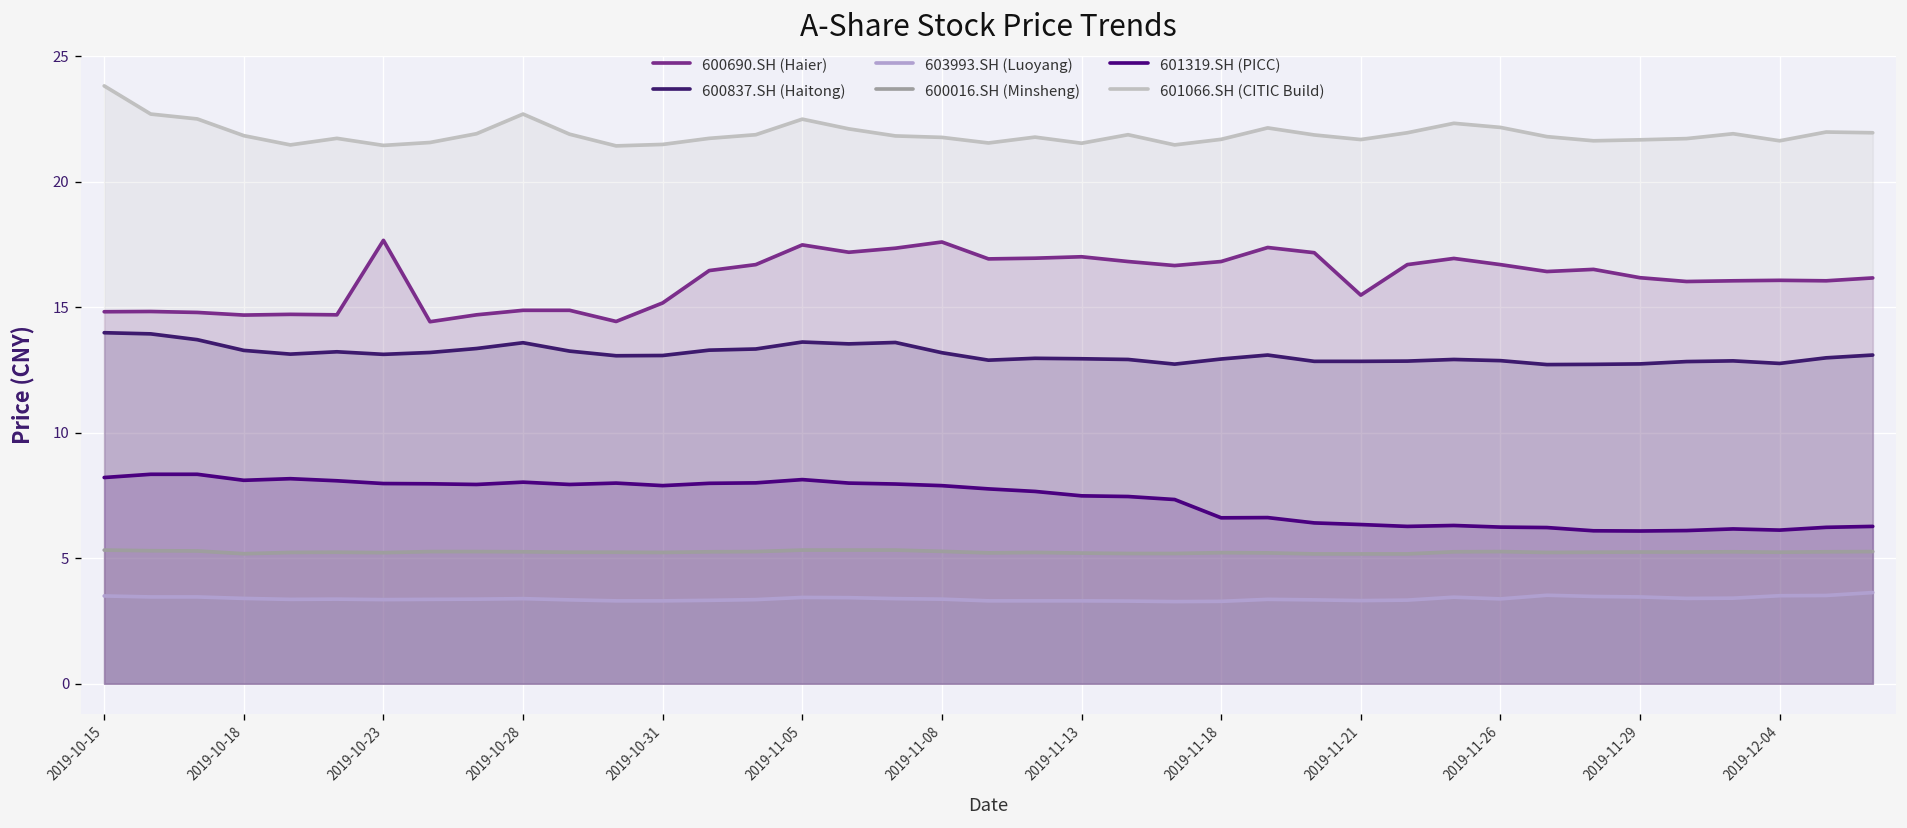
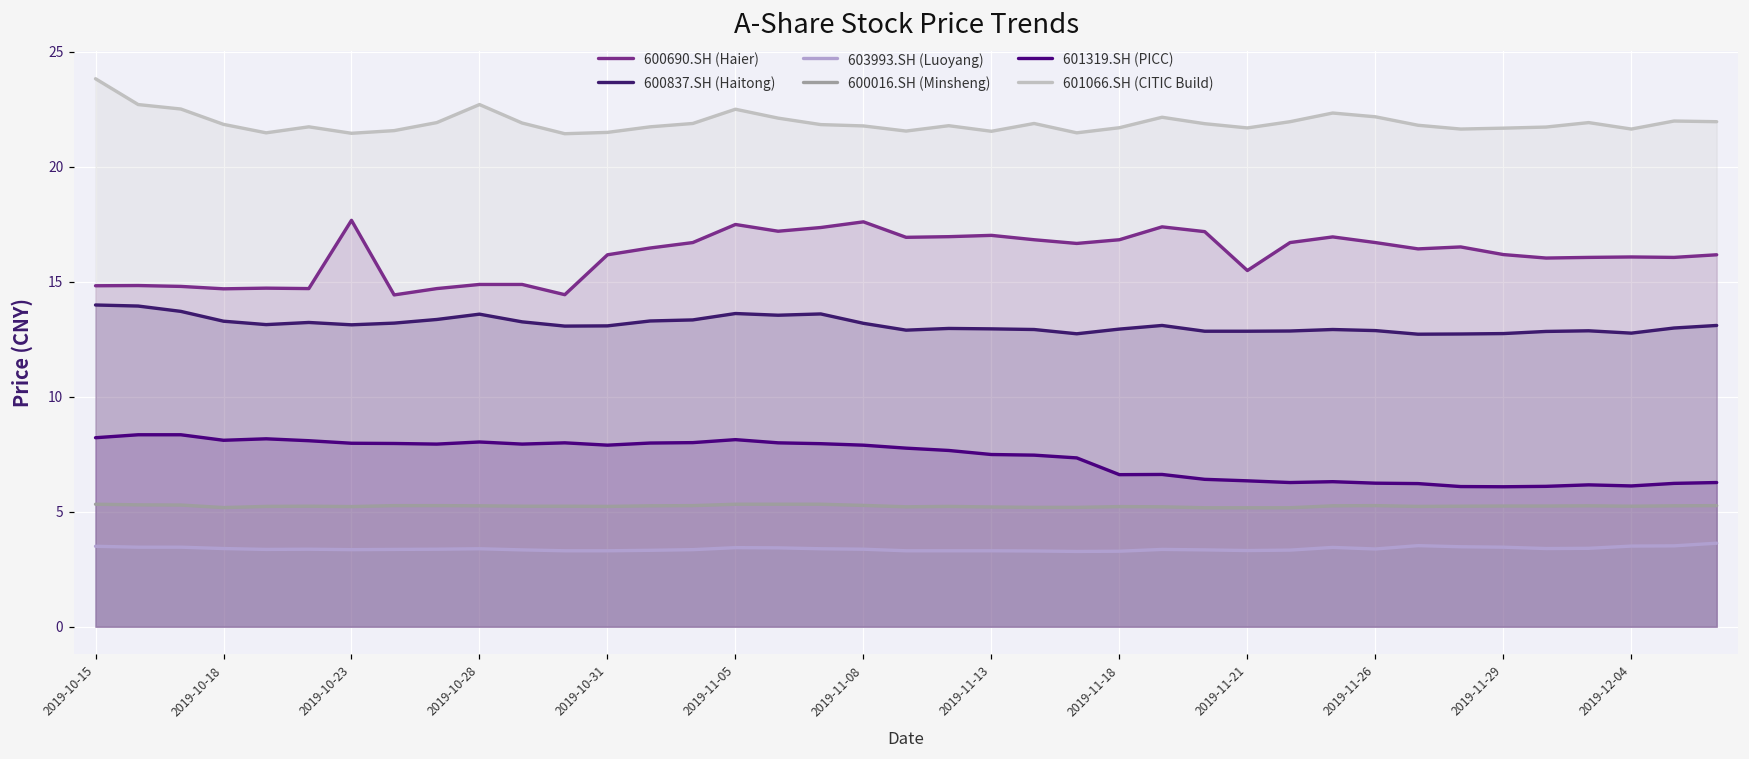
  {
    "600690.SH (Haier)": {
      "2019-10-15": 14.8,
      "2019-10-18": 14.7,
      "2019-10-23": 17.7,
      "2019-10-28": 14.9,
-     "2019-10-31": 15.2,
+     "2019-10-31": 16.2,
      "2019-11-05": 17.5,
      "2019-11-08": 17.6,
      "2019-11-13": 17.0,
      "2019-11-18": 16.8,
      "2019-11-21": 15.5,
      "2019-11-26": 16.7,
      "2019-11-29": 16.2,
      "2019-12-04": 16.1
    }
  }
